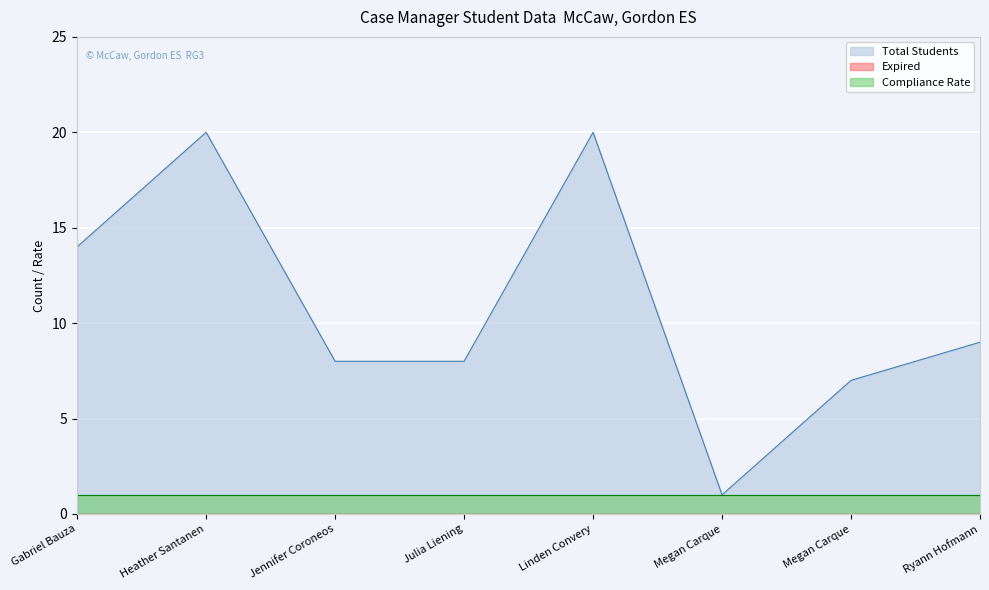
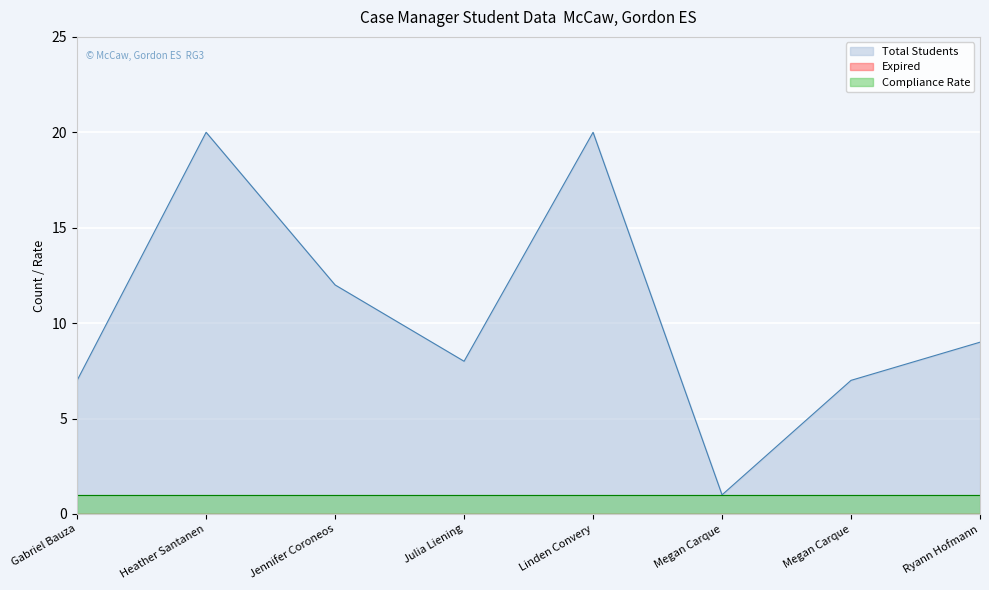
  {
    "Total Students": {
-     "Gabriel Bauza": 14,
+     "Gabriel Bauza": 7,
      "Heather Santanen": 20,
-     "Jennifer Coroneos": 8,
+     "Jennifer Coroneos": 12,
      "Julia Liening": 8,
      "Linden Convery": 20,
      "Ryann Hofmann": 9
    },
    "Expired": {
      "Gabriel Bauza": 0,
      "Heather Santanen": 0,
      "Jennifer Coroneos": 0,
      "Julia Liening": 0,
      "Linden Convery": 0,
      "Ryann Hofmann": 0
    },
    "Compliance Rate": {
      "Gabriel Bauza": 1,
      "Heather Santanen": 1,
      "Jennifer Coroneos": 1,
      "Julia Liening": 1,
      "Linden Convery": 1,
      "Ryann Hofmann": 1
    }
  }
